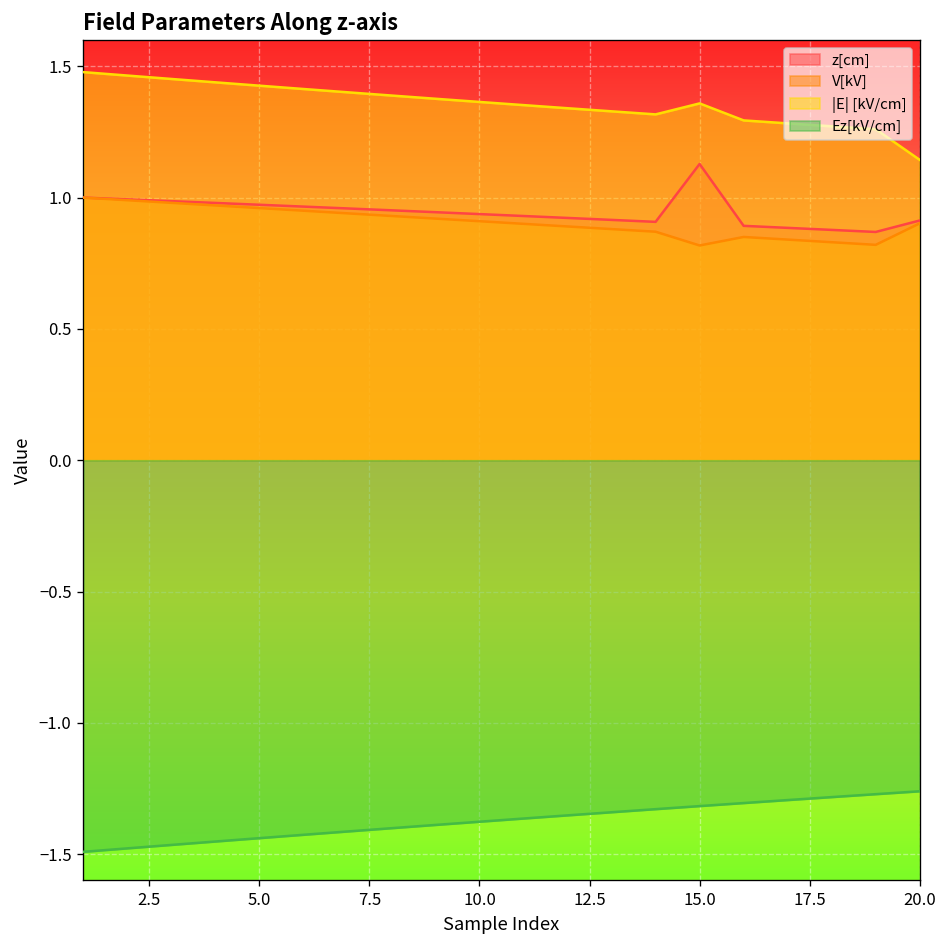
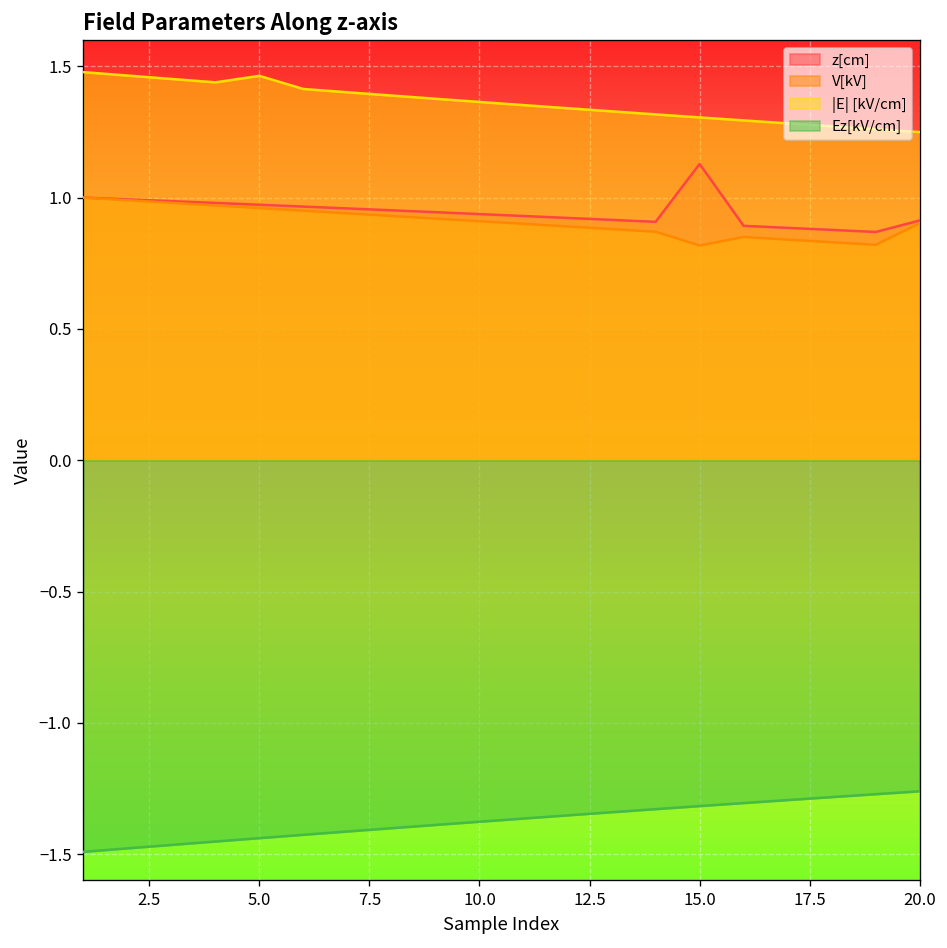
  {
    "z[cm]": {
      "5.0": 0.97,
      "10.0": 0.94,
      "15.0": 1.13
    },
    "V[kV]": {
      "5.0": 0.96,
      "10.0": 0.91,
      "15.0": 0.82
    },
    "|E| [kV/cm]": {
-     "5.0": 1.43,
+     "5.0": 1.46,
      "10.0": 1.36,
-     "15.0": 1.36,
-     "20.0": 1.14
+     "15.0": 1.31,
+     "20.0": 1.25
    }
  }
